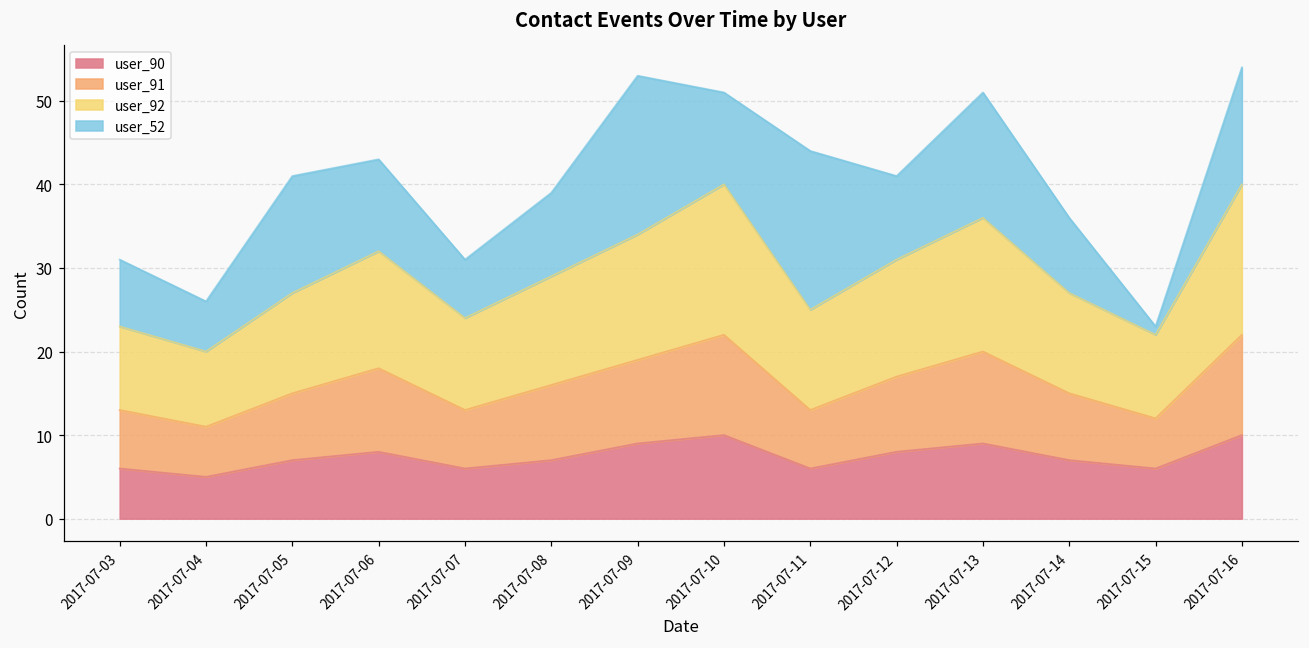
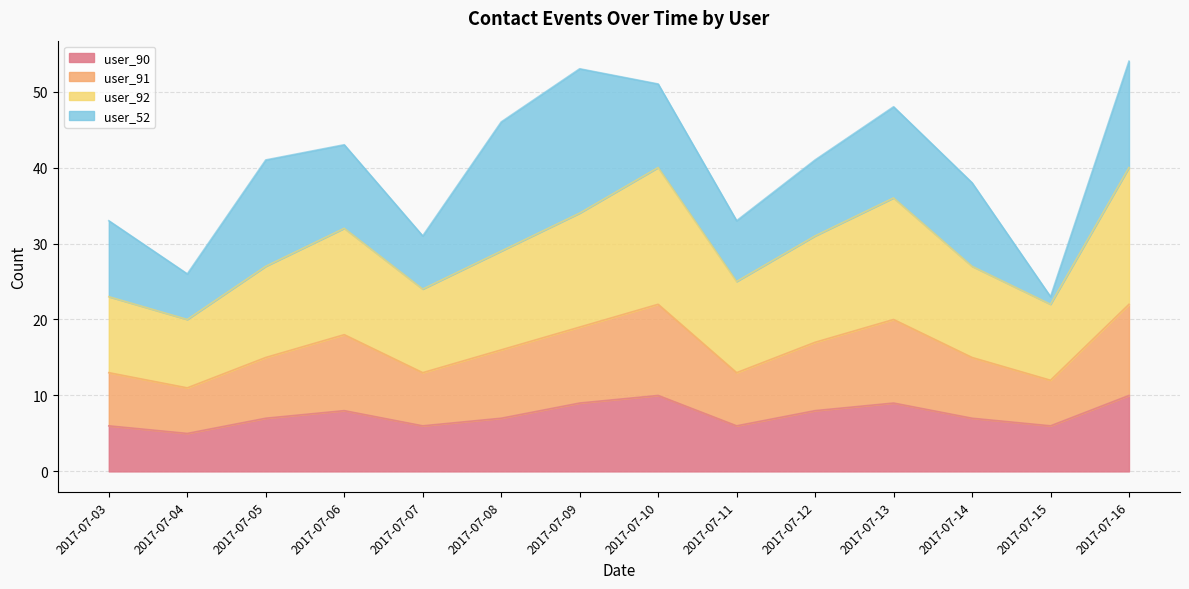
  {
    "user_52": {
-     "2017-07-03": 8,
+     "2017-07-03": 10,
      "2017-07-04": 6,
      "2017-07-05": 14,
      "2017-07-06": 11,
      "2017-07-07": 7,
-     "2017-07-08": 10,
+     "2017-07-08": 17,
      "2017-07-09": 19,
      "2017-07-10": 11,
-     "2017-07-11": 19,
+     "2017-07-11": 8,
      "2017-07-12": 10,
-     "2017-07-13": 15,
-     "2017-07-14": 9,
+     "2017-07-13": 12,
+     "2017-07-14": 11,
      "2017-07-15": 1,
      "2017-07-16": 14
    }
  }
